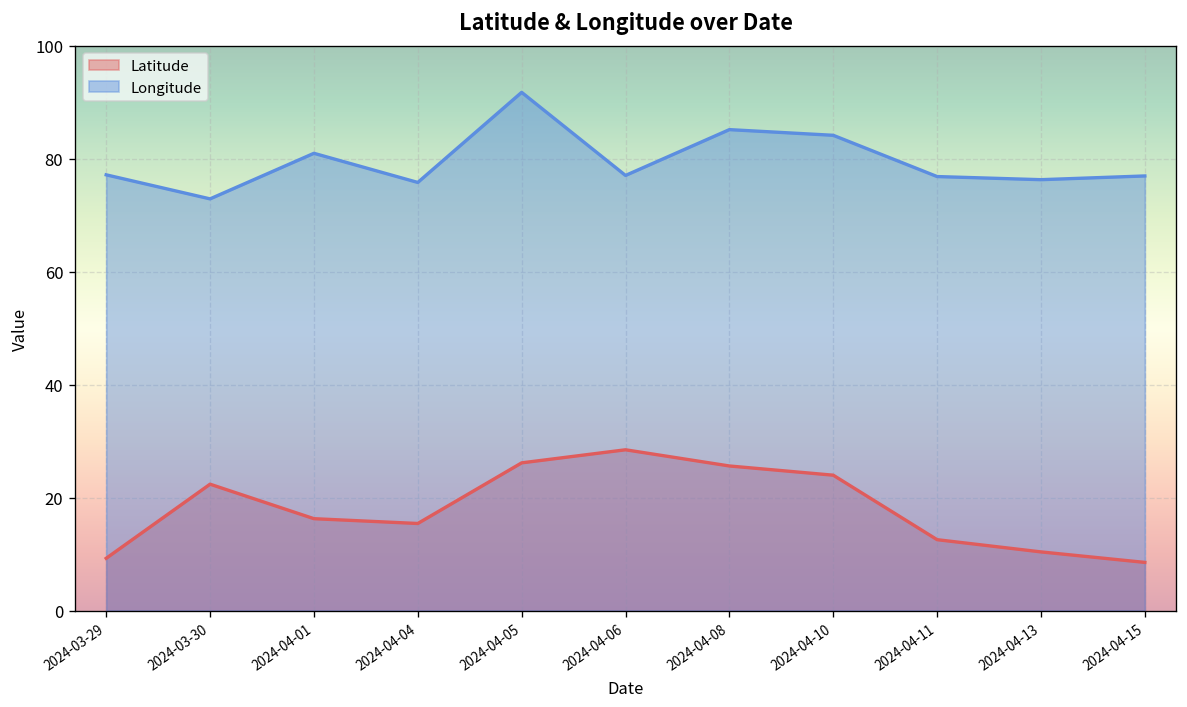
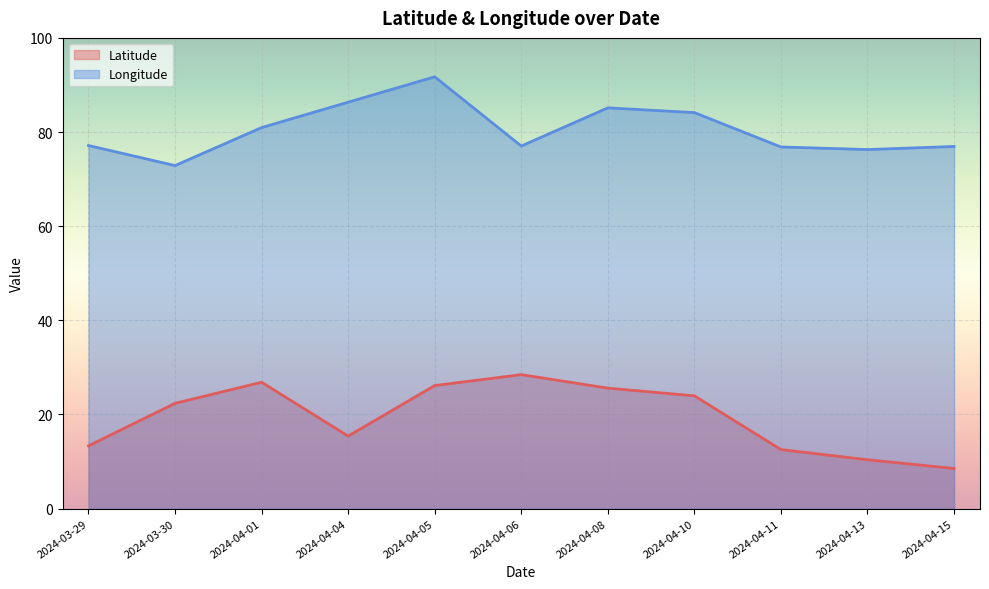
  {
    "Latitude": {
-     "2024-03-29": 9,
+     "2024-03-29": 13,
      "2024-03-30": 22,
-     "2024-04-01": 16,
+     "2024-04-01": 27,
      "2024-04-04": 15,
      "2024-04-05": 26,
      "2024-04-06": 28,
      "2024-04-08": 26,
      "2024-04-10": 24,
      "2024-04-11": 13,
      "2024-04-13": 10,
      "2024-04-15": 9
    },
    "Longitude": {
      "2024-03-29": 77,
      "2024-03-30": 73,
      "2024-04-01": 81,
-     "2024-04-04": 76,
+     "2024-04-04": 86,
      "2024-04-05": 92,
      "2024-04-06": 77,
      "2024-04-08": 85,
      "2024-04-10": 84,
      "2024-04-11": 77,
      "2024-04-13": 76,
      "2024-04-15": 77
    }
  }
